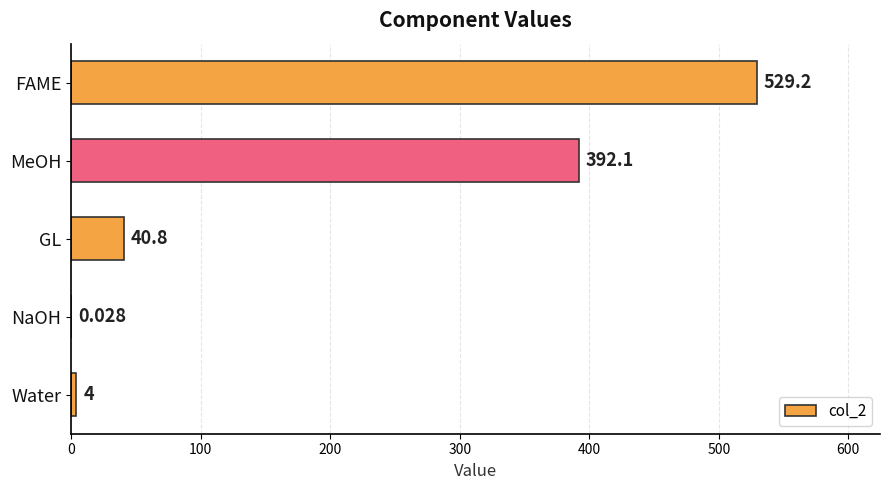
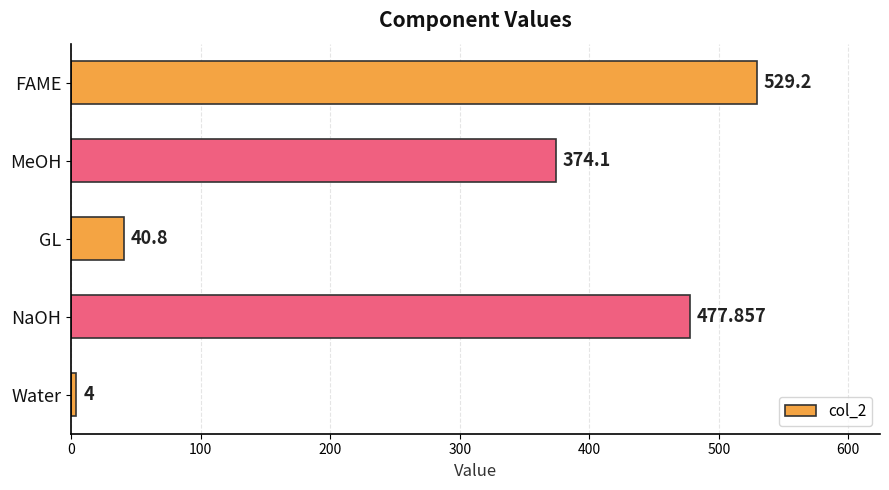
  {
    "FAME": 529.2,
-   "MeOH": 392.1,
+   "MeOH": 374.1,
    "GL": 40.8,
-   "NaOH": 0.028,
+   "NaOH": 477.857,
    "Water": 4
  }
